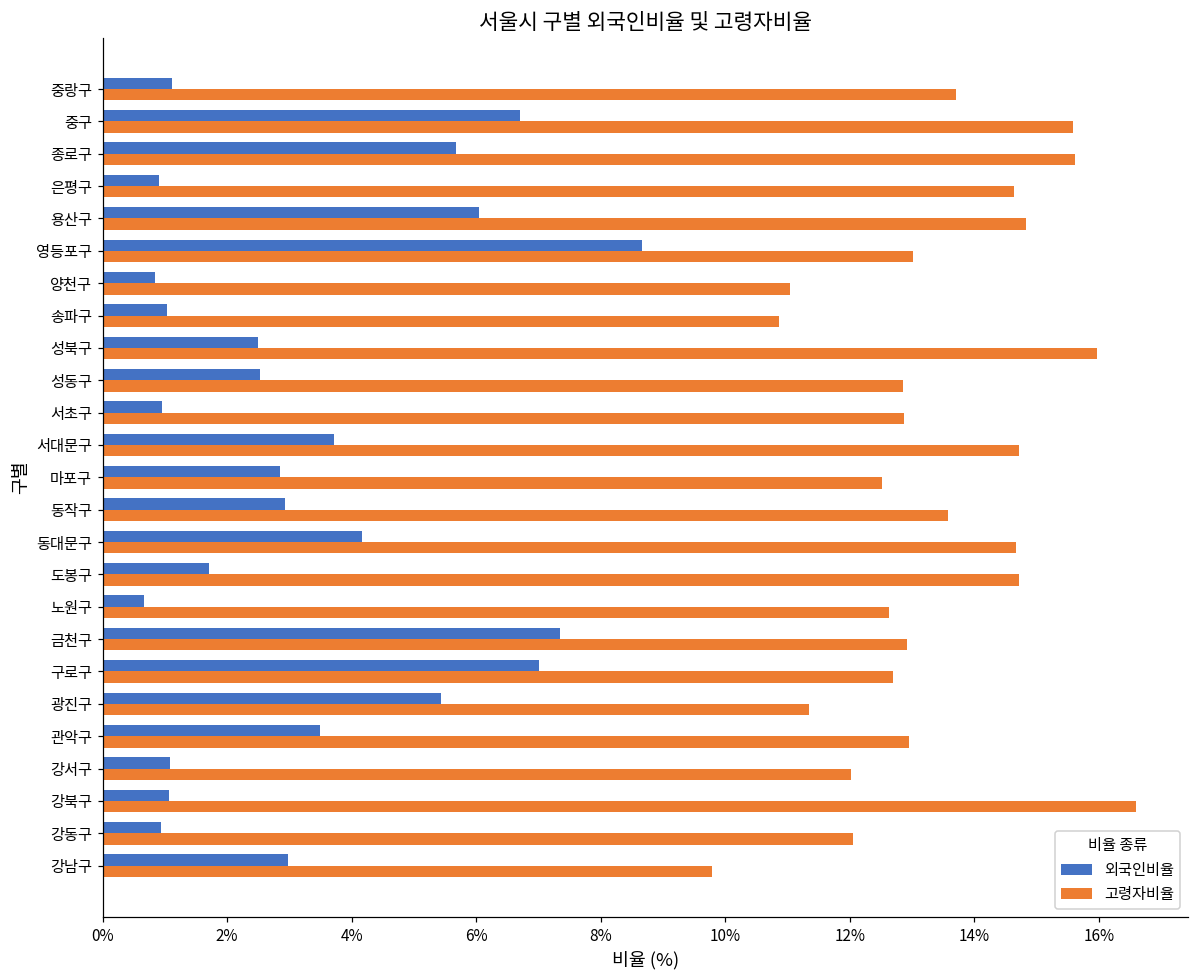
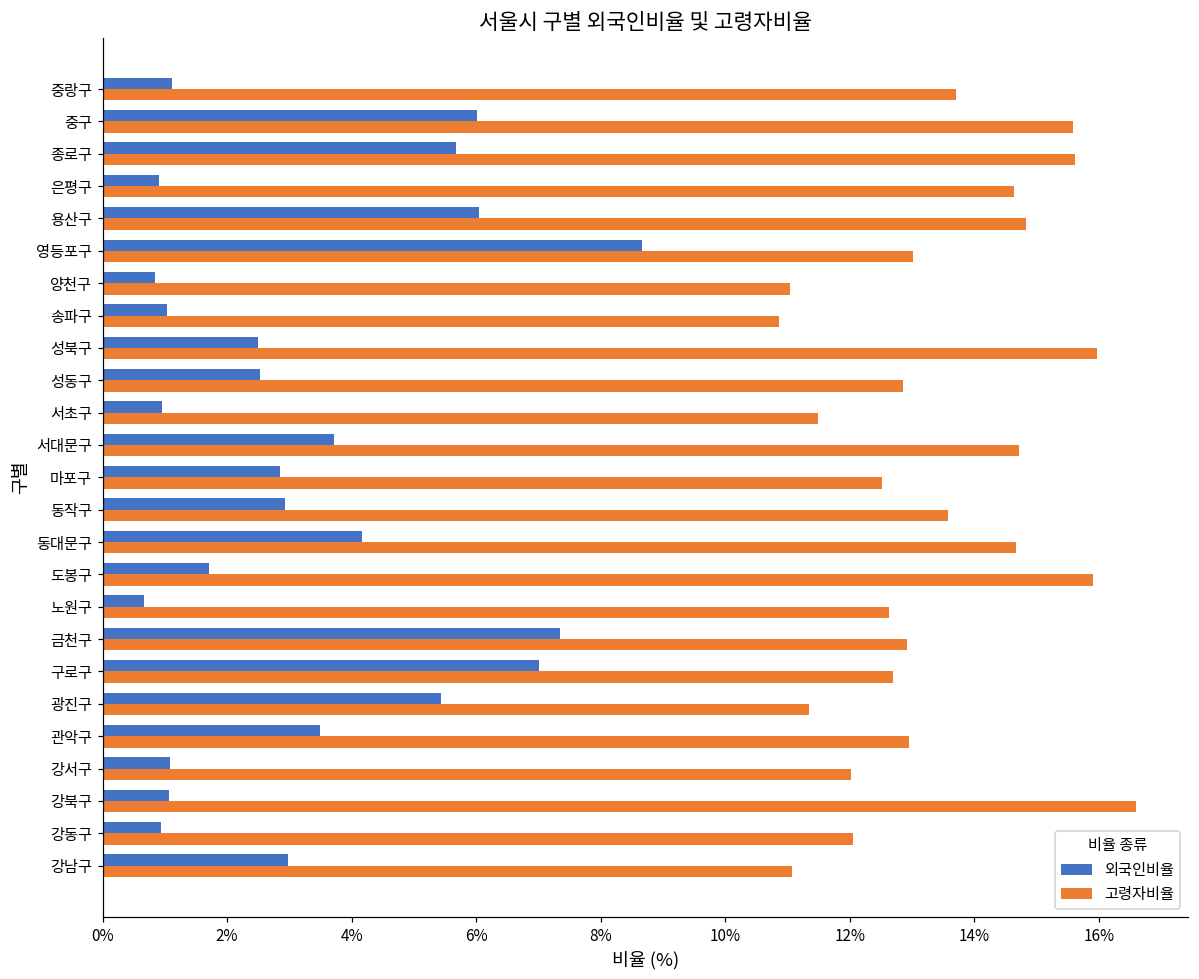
  {
    "외국인비율": {
      "중랑구": "1.1%",
-     "중구": "6.7%",
+     "중구": "6.0%",
      "종로구": "5.7%",
      "은평구": "0.9%",
      "용산구": "6.0%",
      "영등포구": "8.7%",
      "양천구": "0.8%",
      "송파구": "1.0%",
      "성북구": "2.5%",
      "성동구": "2.5%",
      "서초구": "1.0%",
      "서대문구": "3.7%",
      "마포구": "2.8%",
      "동작구": "2.9%",
      "동대문구": "4.2%",
      "도봉구": "1.7%",
      "노원구": "0.7%",
      "금천구": "7.3%",
      "구로구": "7.0%",
      "광진구": "5.4%",
      "관악구": "3.5%",
      "강서구": "1.1%",
      "강북구": "1.1%",
      "강동구": "0.9%",
      "강남구": "3.0%"
    },
    "고령자비율": {
      "중랑구": "13.7%",
      "중구": "15.6%",
      "종로구": "15.6%",
      "은평구": "14.6%",
      "용산구": "14.8%",
      "영등포구": "13.0%",
      "양천구": "11.0%",
      "송파구": "10.9%",
      "성북구": "16.0%",
      "성동구": "12.9%",
-     "서초구": "12.9%",
+     "서초구": "11.5%",
      "서대문구": "14.7%",
      "마포구": "12.5%",
      "동작구": "13.6%",
      "동대문구": "14.7%",
-     "도봉구": "14.7%",
+     "도봉구": "15.9%",
      "노원구": "12.6%",
      "금천구": "12.9%",
      "구로구": "12.7%",
      "광진구": "11.3%",
      "관악구": "13.0%",
      "강서구": "12.0%",
      "강북구": "16.6%",
      "강동구": "12.1%",
-     "강남구": "9.8%"
+     "강남구": "11.1%"
    }
  }
